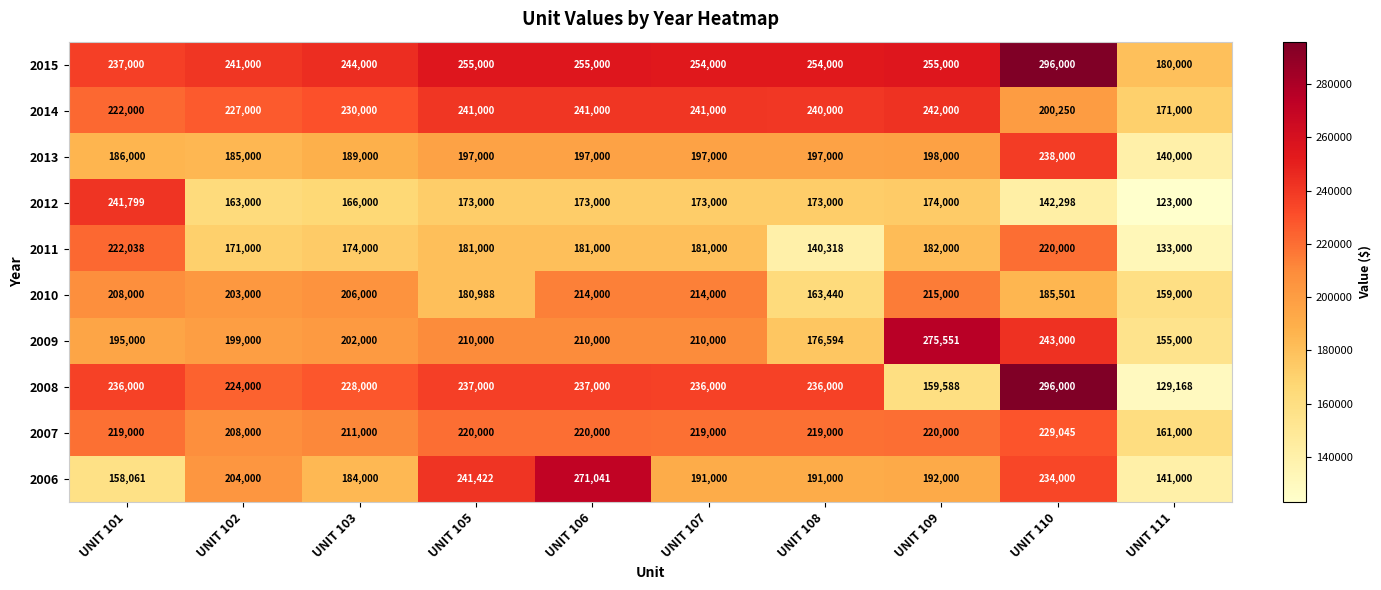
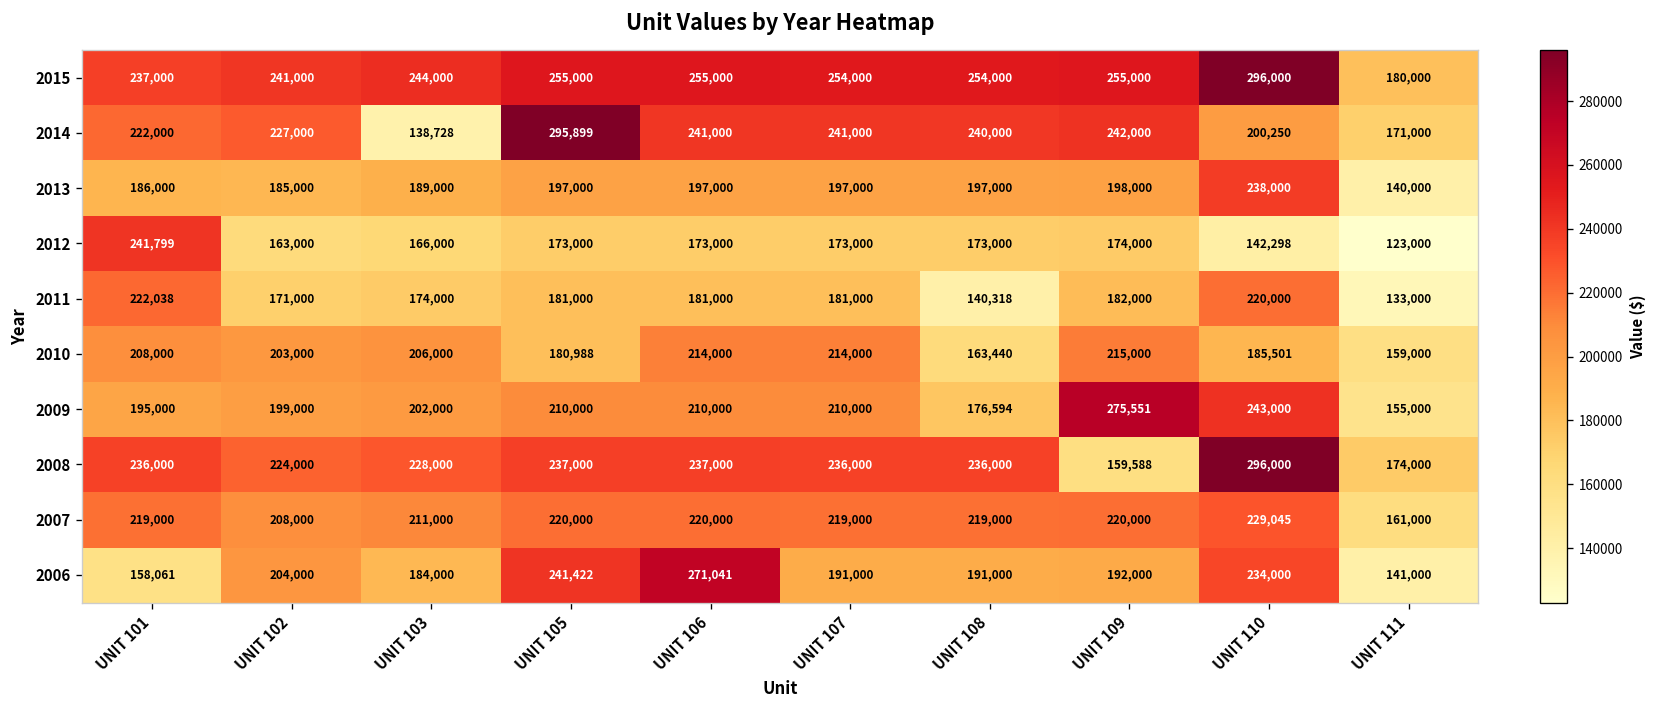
  {
    "2015": {
      "UNIT 101": "237,000",
      "UNIT 102": "241,000",
      "UNIT 103": "244,000",
      "UNIT 105": "255,000",
      "UNIT 106": "255,000",
      "UNIT 107": "254,000",
      "UNIT 108": "254,000",
      "UNIT 109": "255,000",
      "UNIT 110": "296,000",
      "UNIT 111": "180,000"
    },
    "2014": {
      "UNIT 101": "222,000",
      "UNIT 102": "227,000",
-     "UNIT 103": "230,000",
-     "UNIT 105": "241,000",
+     "UNIT 103": "138,728",
+     "UNIT 105": "295,899",
      "UNIT 106": "241,000",
      "UNIT 107": "241,000",
      "UNIT 108": "240,000",
      "UNIT 109": "242,000",
      "UNIT 110": "200,250",
      "UNIT 111": "171,000"
    },
    "2013": {
      "UNIT 101": "186,000",
      "UNIT 102": "185,000",
      "UNIT 103": "189,000",
      "UNIT 105": "197,000",
      "UNIT 106": "197,000",
      "UNIT 107": "197,000",
      "UNIT 108": "197,000",
      "UNIT 109": "198,000",
      "UNIT 110": "238,000",
      "UNIT 111": "140,000"
    },
    "2012": {
      "UNIT 101": "241,799",
      "UNIT 102": "163,000",
      "UNIT 103": "166,000",
      "UNIT 105": "173,000",
      "UNIT 106": "173,000",
      "UNIT 107": "173,000",
      "UNIT 108": "173,000",
      "UNIT 109": "174,000",
      "UNIT 110": "142,298",
      "UNIT 111": "123,000"
    },
    "2011": {
      "UNIT 101": "222,038",
      "UNIT 102": "171,000",
      "UNIT 103": "174,000",
      "UNIT 105": "181,000",
      "UNIT 106": "181,000",
      "UNIT 107": "181,000",
      "UNIT 108": "140,318",
      "UNIT 109": "182,000",
      "UNIT 110": "220,000",
      "UNIT 111": "133,000"
    },
    "2010": {
      "UNIT 101": "208,000",
      "UNIT 102": "203,000",
      "UNIT 103": "206,000",
      "UNIT 105": "180,988",
      "UNIT 106": "214,000",
      "UNIT 107": "214,000",
      "UNIT 108": "163,440",
      "UNIT 109": "215,000",
      "UNIT 110": "185,501",
      "UNIT 111": "159,000"
    },
    "2009": {
      "UNIT 101": "195,000",
      "UNIT 102": "199,000",
      "UNIT 103": "202,000",
      "UNIT 105": "210,000",
      "UNIT 106": "210,000",
      "UNIT 107": "210,000",
      "UNIT 108": "176,594",
      "UNIT 109": "275,551",
      "UNIT 110": "243,000",
      "UNIT 111": "155,000"
    },
    "2008": {
      "UNIT 101": "236,000",
      "UNIT 102": "224,000",
      "UNIT 103": "228,000",
      "UNIT 105": "237,000",
      "UNIT 106": "237,000",
      "UNIT 107": "236,000",
      "UNIT 108": "236,000",
      "UNIT 109": "159,588",
      "UNIT 110": "296,000",
-     "UNIT 111": "129,168"
+     "UNIT 111": "174,000"
    },
    "2007": {
      "UNIT 101": "219,000",
      "UNIT 102": "208,000",
      "UNIT 103": "211,000",
      "UNIT 105": "220,000",
      "UNIT 106": "220,000",
      "UNIT 107": "219,000",
      "UNIT 108": "219,000",
      "UNIT 109": "220,000",
      "UNIT 110": "229,045",
      "UNIT 111": "161,000"
    },
    "2006": {
      "UNIT 101": "158,061",
      "UNIT 102": "204,000",
      "UNIT 103": "184,000",
      "UNIT 105": "241,422",
      "UNIT 106": "271,041",
      "UNIT 107": "191,000",
      "UNIT 108": "191,000",
      "UNIT 109": "192,000",
      "UNIT 110": "234,000",
      "UNIT 111": "141,000"
    }
  }
